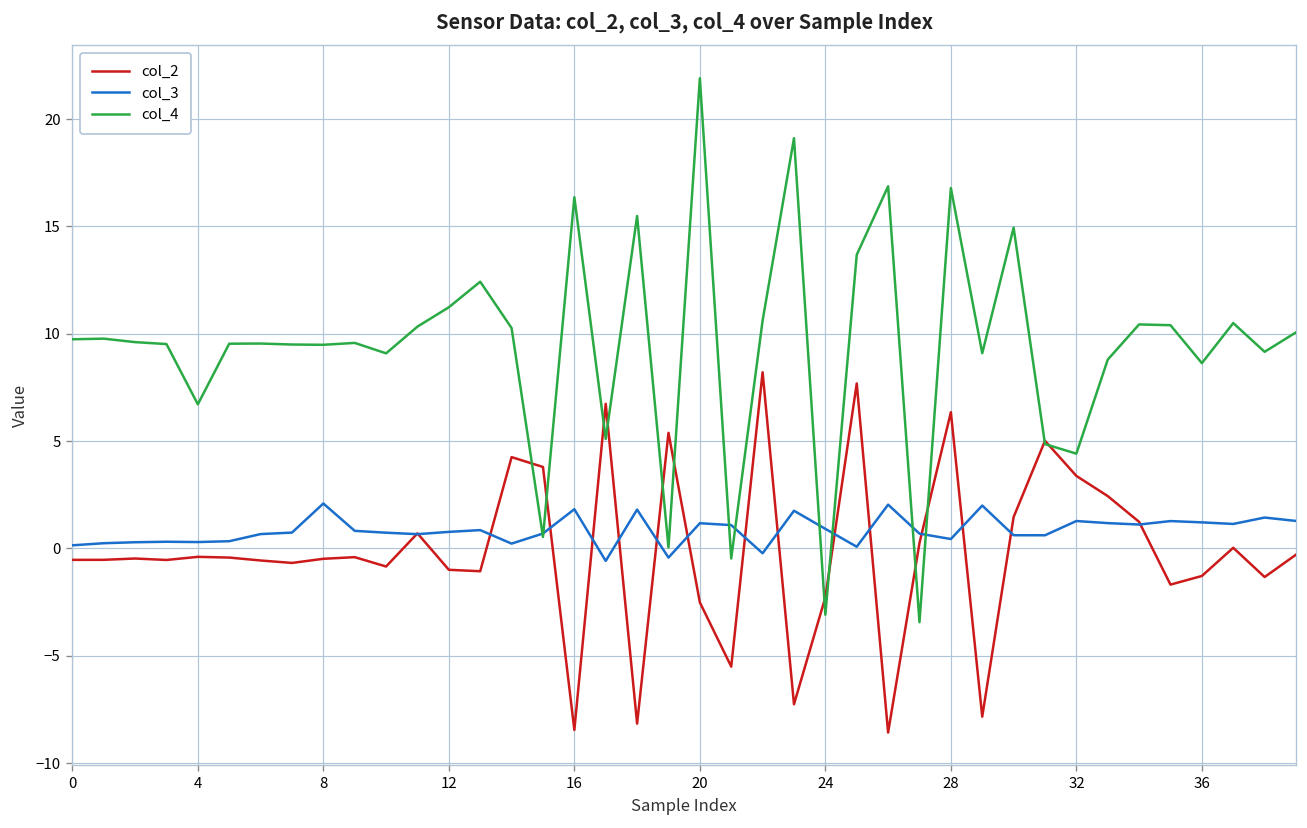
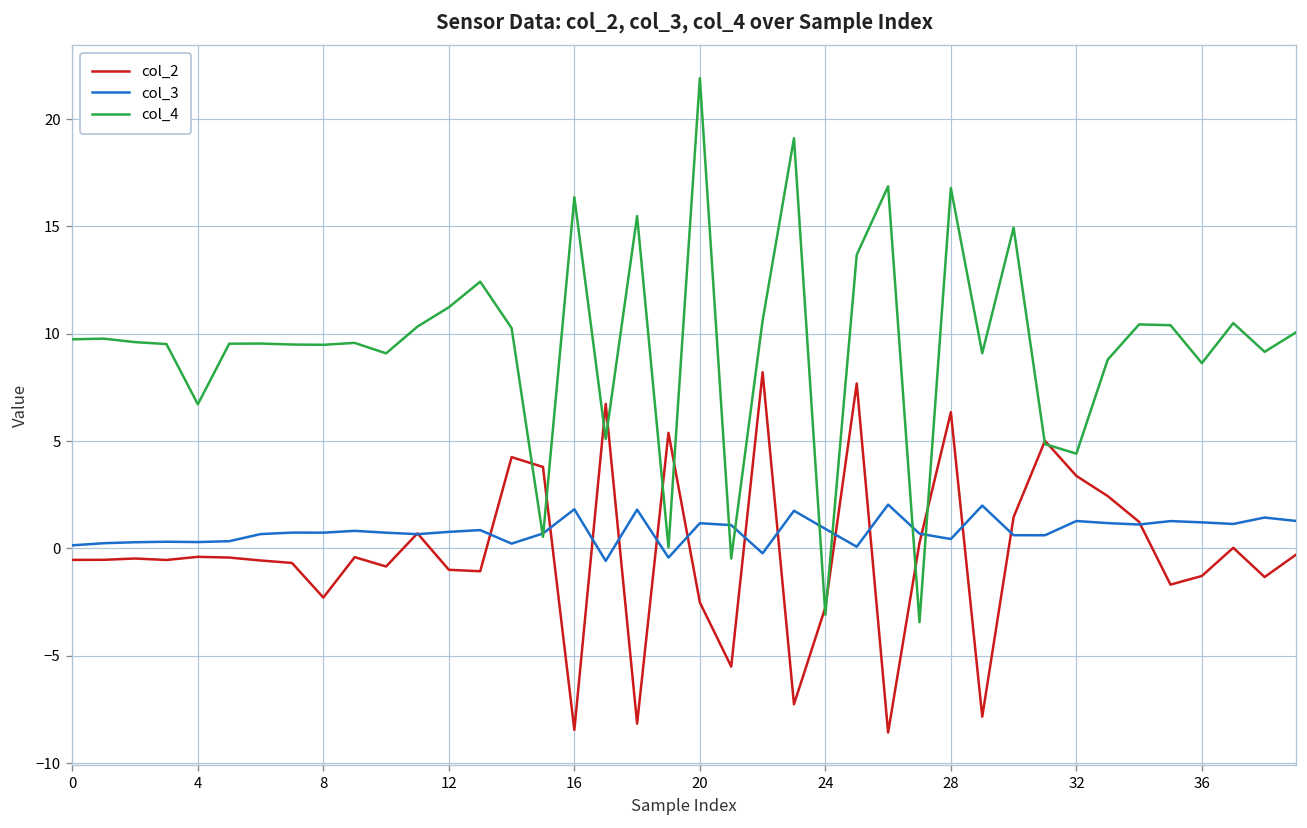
  {
    "col_2": {
      "0": -0.5,
      "4": -0.4,
-     "8": -0.5,
+     "8": -2.3,
      "12": -1.0,
      "16": -8.5,
      "20": -2.5,
-     "24": -2.3,
+     "24": -2.7,
      "28": 6.3,
      "32": 3.4,
      "36": -1.3
    },
    "col_3": {
      "0": 0.1,
      "4": 0.3,
-     "8": 2.1,
+     "8": 0.7,
      "12": 0.8,
      "16": 1.8,
      "20": 1.2,
      "24": 0.9,
      "28": 0.4,
      "32": 1.3,
      "36": 1.2
    },
    "col_4": {
      "0": 9.7,
      "4": 6.7,
      "8": 9.5,
      "12": 11.2,
      "16": 16.4,
      "20": 21.9,
      "24": -3.1,
      "28": 16.8,
      "32": 4.4,
      "36": 8.6
    }
  }
